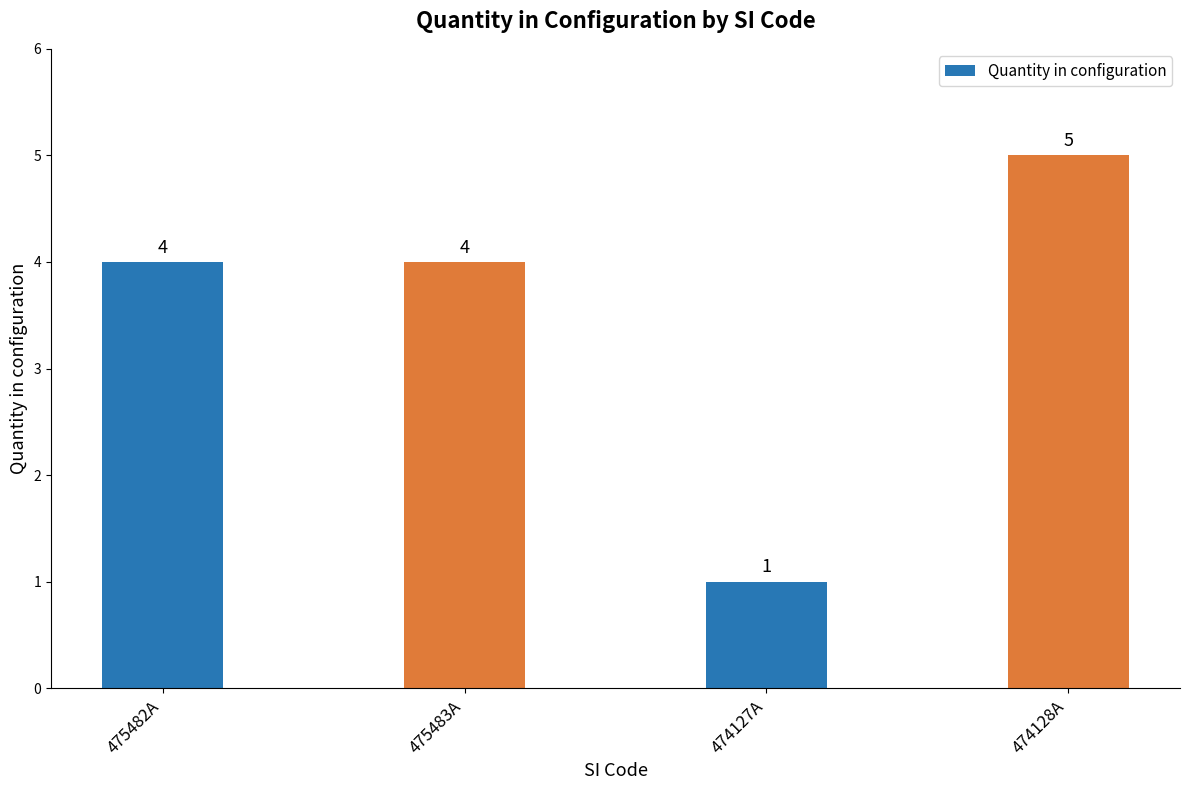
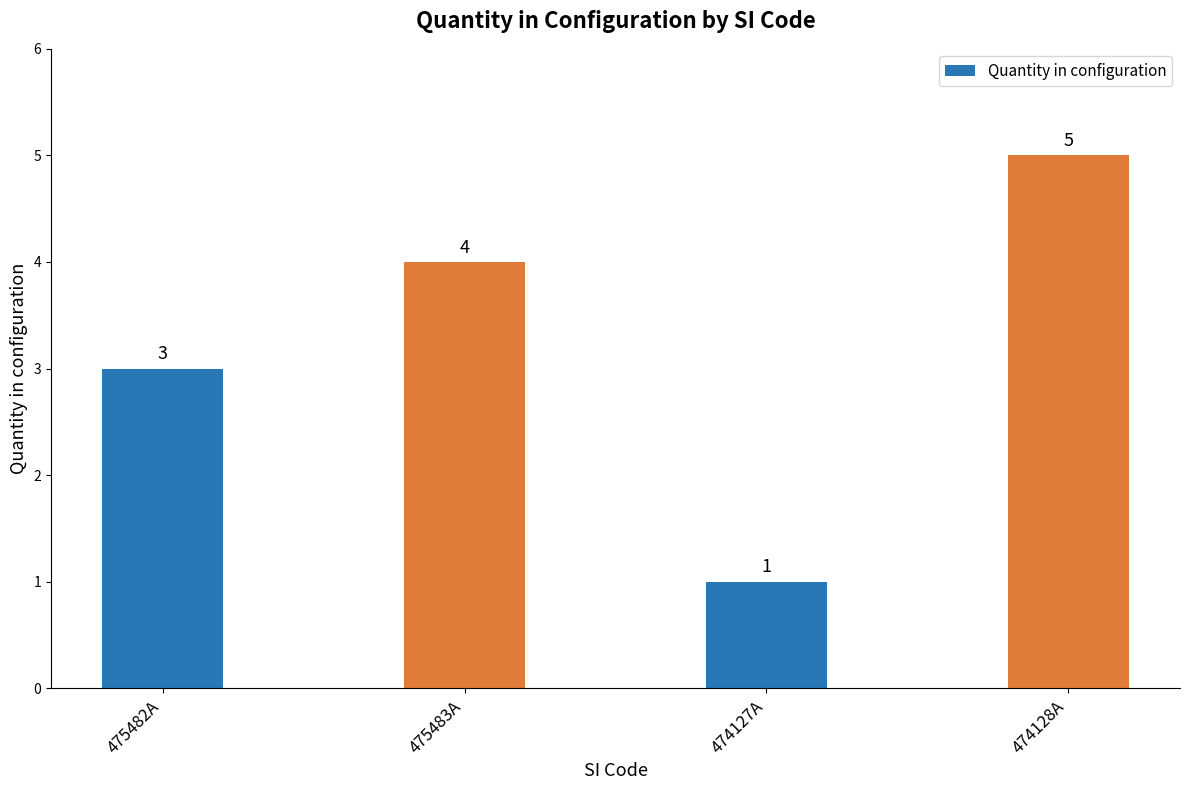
  {
-   "475482A": 4,
+   "475482A": 3,
    "475483A": 4,
    "474127A": 1,
    "474128A": 5
  }
